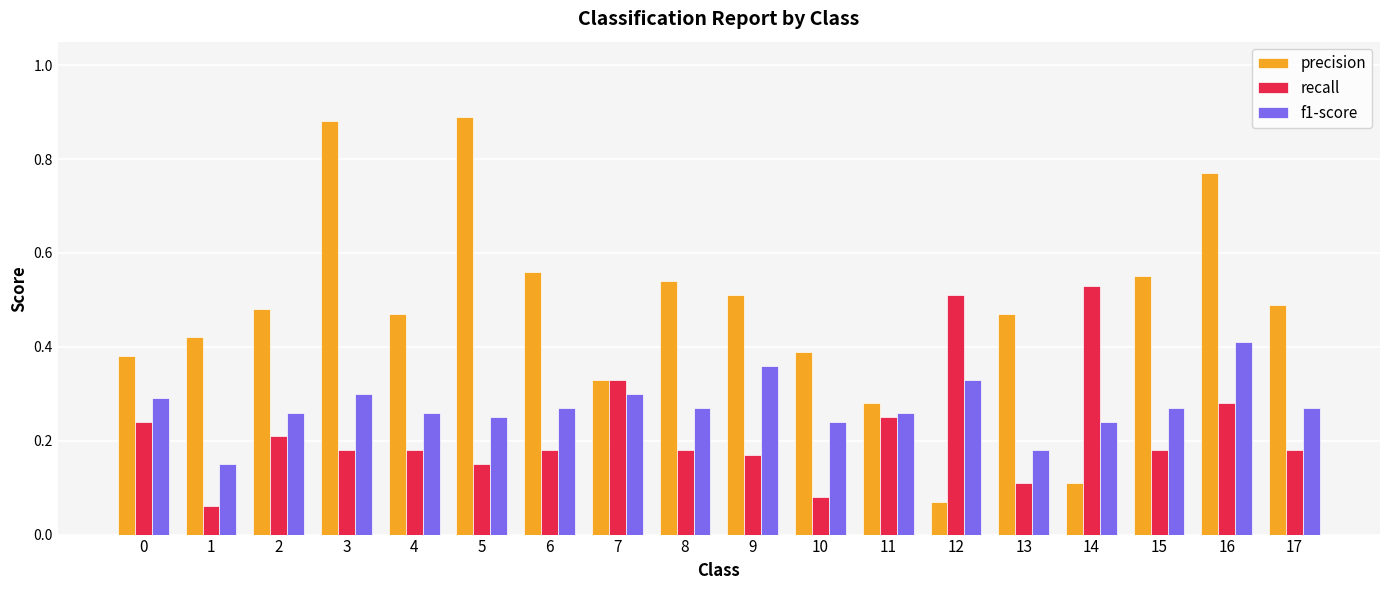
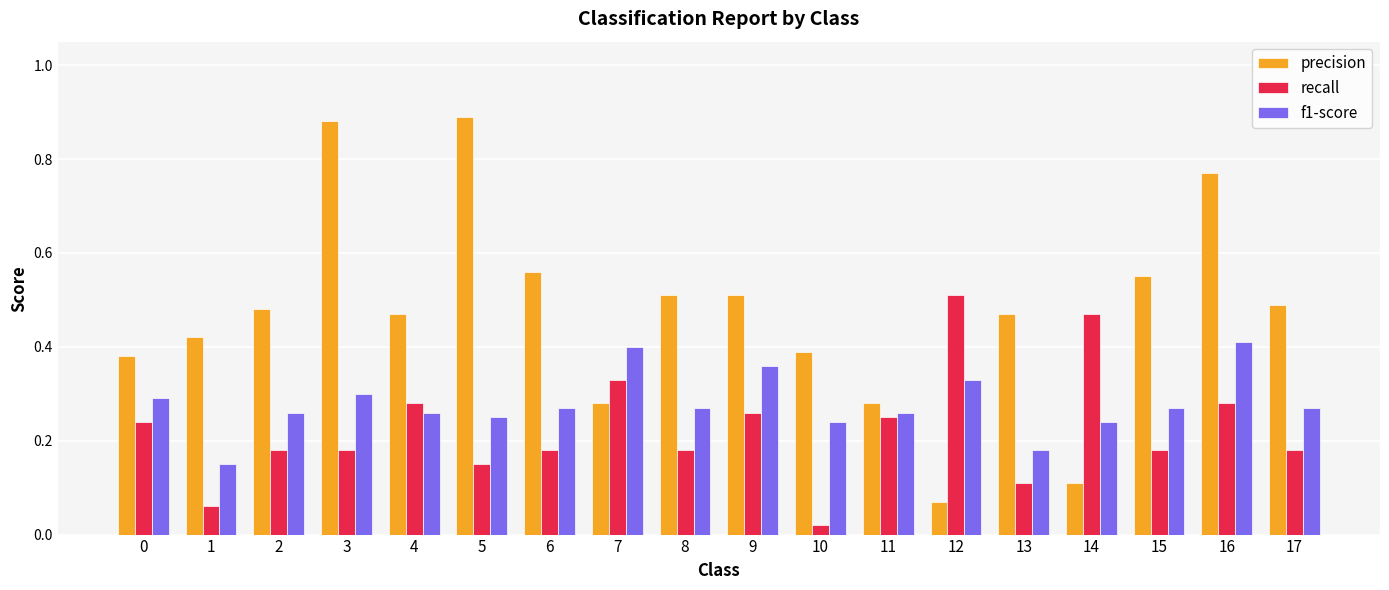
  {
    "precision": {
      "0": 0.38,
      "1": 0.42,
      "2": 0.48,
      "3": 0.88,
      "4": 0.47,
      "5": 0.89,
      "6": 0.56,
-     "7": 0.33,
-     "8": 0.54,
+     "7": 0.28,
+     "8": 0.51,
      "9": 0.51,
      "10": 0.39,
      "11": 0.28,
      "12": 0.07,
      "13": 0.47,
      "14": 0.11,
      "15": 0.55,
      "16": 0.77,
      "17": 0.49
    },
    "recall": {
      "0": 0.24,
      "1": 0.06,
-     "2": 0.21,
+     "2": 0.18,
      "3": 0.18,
-     "4": 0.18,
+     "4": 0.28,
      "5": 0.15,
      "6": 0.18,
      "7": 0.33,
      "8": 0.18,
-     "9": 0.17,
-     "10": 0.08,
+     "9": 0.26,
+     "10": 0.02,
      "11": 0.25,
      "12": 0.51,
      "13": 0.11,
-     "14": 0.53,
+     "14": 0.47,
      "15": 0.18,
      "16": 0.28,
      "17": 0.18
    },
    "f1-score": {
      "0": 0.29,
      "1": 0.15,
      "2": 0.26,
      "3": 0.3,
      "4": 0.26,
      "5": 0.25,
      "6": 0.27,
-     "7": 0.3,
+     "7": 0.4,
      "8": 0.27,
      "9": 0.36,
      "10": 0.24,
      "11": 0.26,
      "12": 0.33,
      "13": 0.18,
      "14": 0.24,
      "15": 0.27,
      "16": 0.41,
      "17": 0.27
    }
  }
